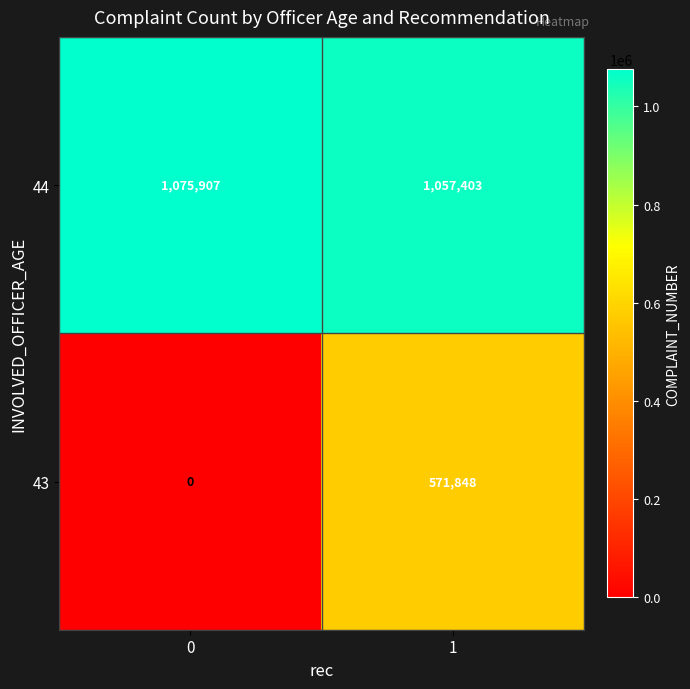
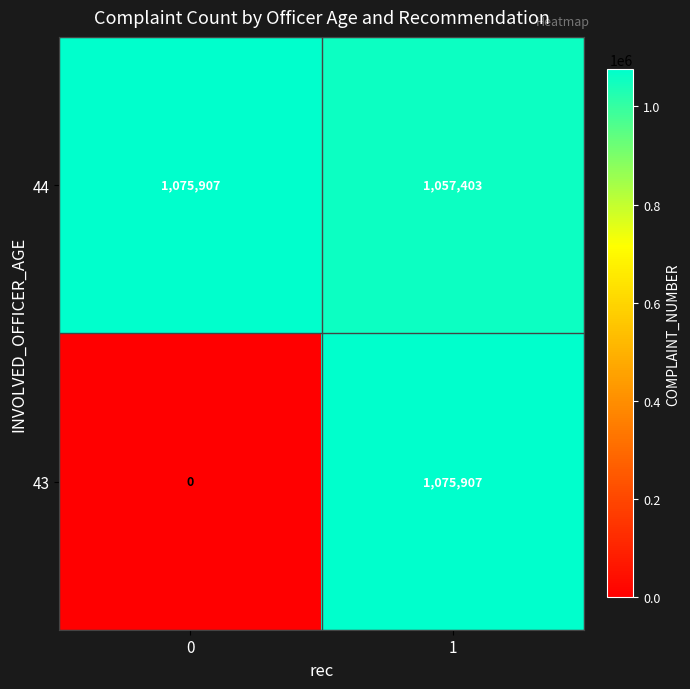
  {
    "44": {
      "0": "1,075,907",
      "1": "1,057,403"
    },
    "43": {
      "0": "0",
-     "1": "571,848"
+     "1": "1,075,907"
    }
  }
